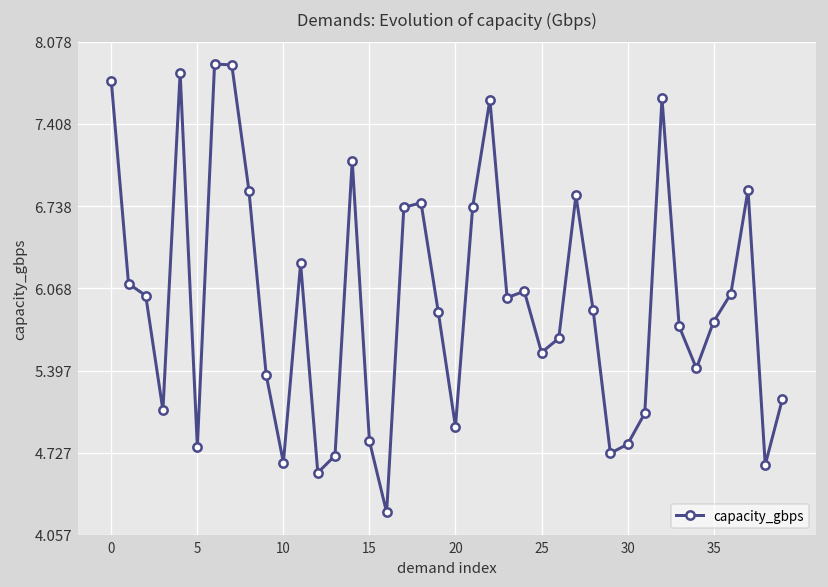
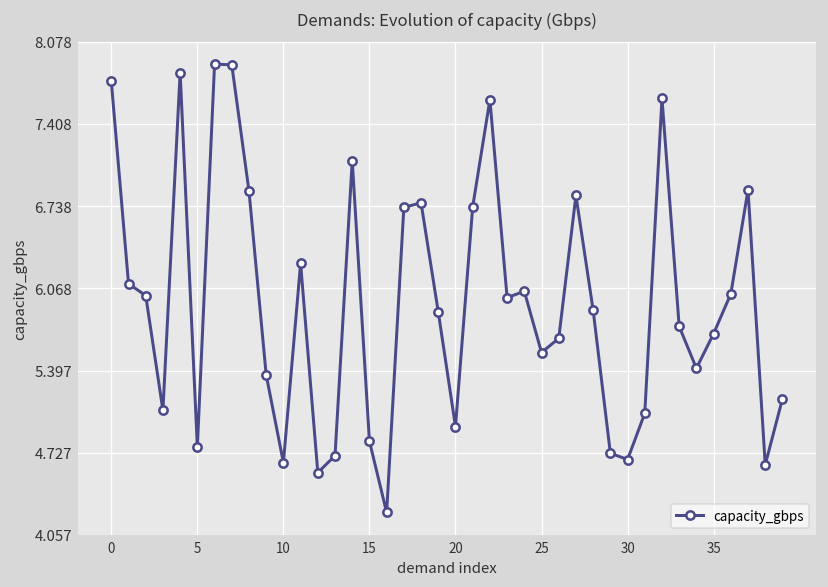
  {
    "0": 7.76,
    "5": 4.77,
    "10": 4.65,
    "15": 4.82,
    "20": 4.94,
    "25": 5.54,
-   "30": 4.80,
-   "35": 5.80
+   "30": 4.67,
+   "35": 5.70
  }
